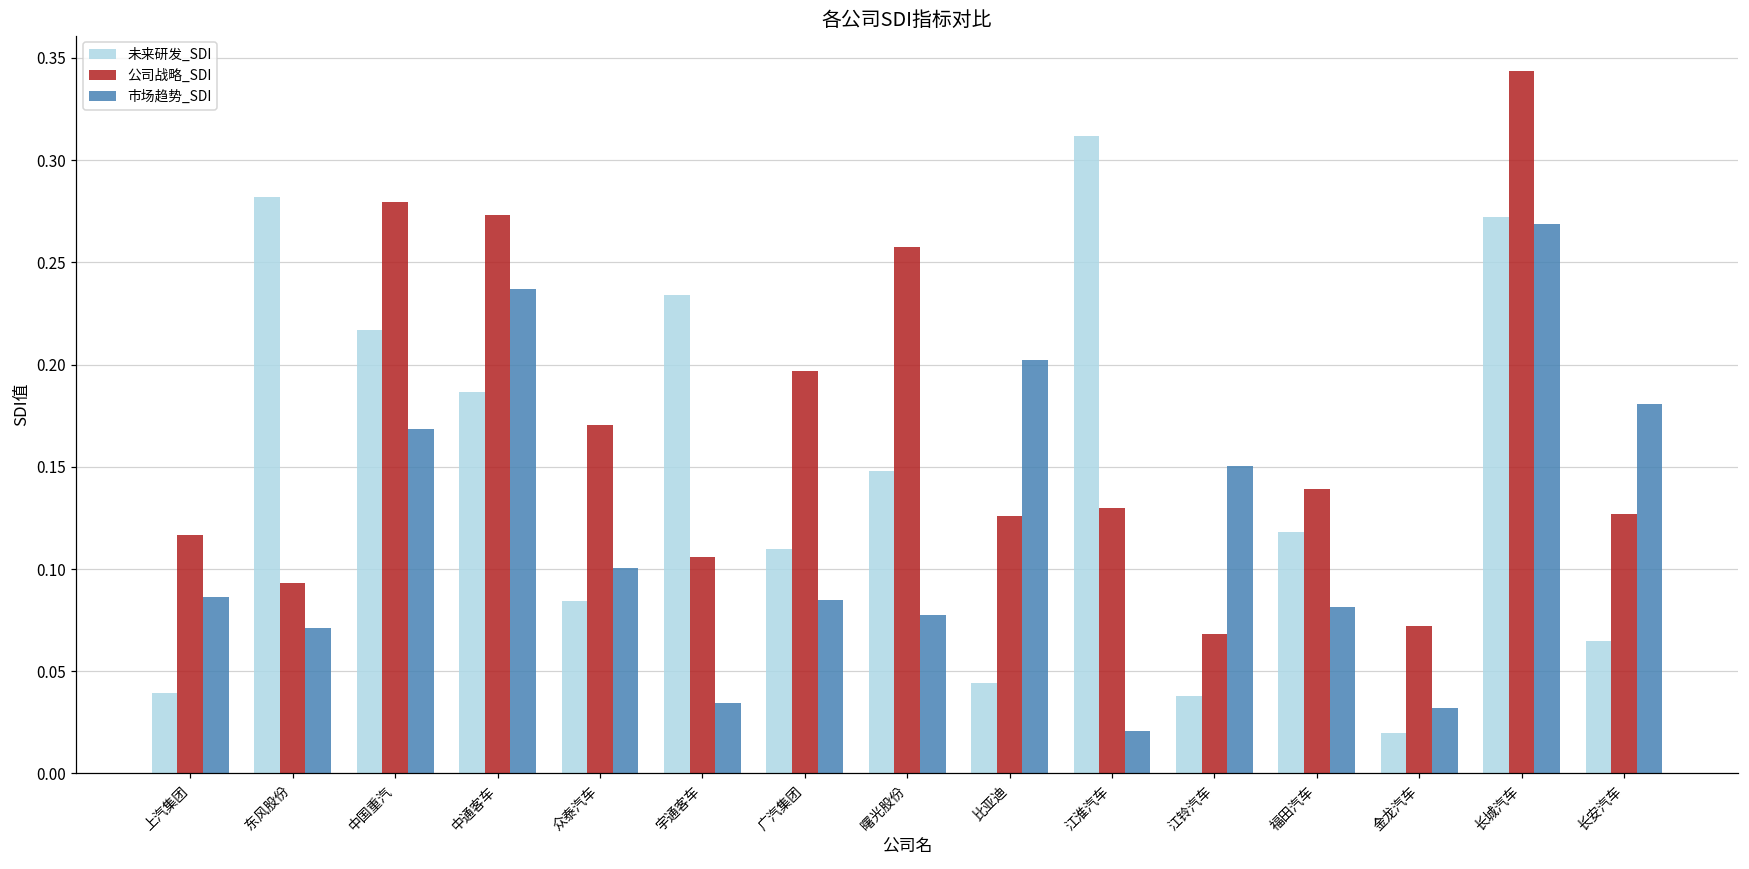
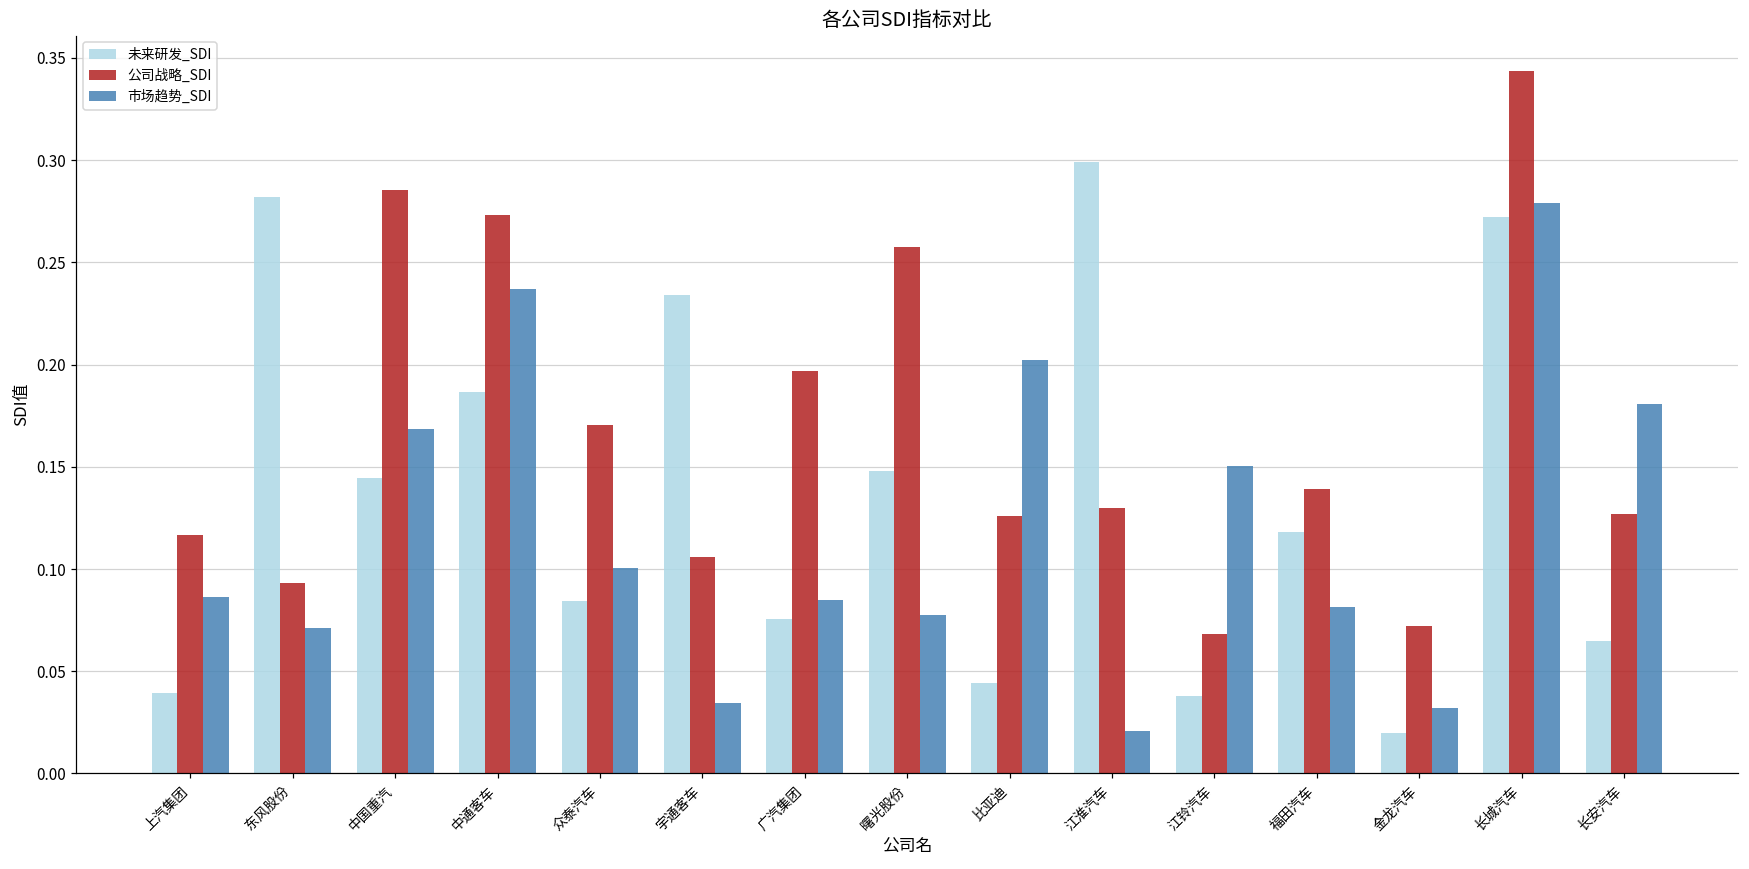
  {
    "未来研发_SDI": {
      "上汽集团": 0.039,
      "东风股份": 0.282,
-     "中国重汽": 0.217,
+     "中国重汽": 0.144,
      "中通客车": 0.186,
      "众泰汽车": 0.084,
      "宇通客车": 0.234,
-     "广汽集团": 0.110,
+     "广汽集团": 0.076,
      "曙光股份": 0.148,
      "比亚迪": 0.044,
-     "江淮汽车": 0.312,
+     "江淮汽车": 0.299,
      "江铃汽车": 0.038,
      "福田汽车": 0.118,
      "金龙汽车": 0.020,
      "长城汽车": 0.272,
      "长安汽车": 0.065
    },
    "公司战略_SDI": {
      "上汽集团": 0.117,
      "东风股份": 0.093,
-     "中国重汽": 0.280,
+     "中国重汽": 0.285,
      "中通客车": 0.273,
      "众泰汽车": 0.171,
      "宇通客车": 0.106,
      "广汽集团": 0.197,
      "曙光股份": 0.258,
      "比亚迪": 0.126,
      "江淮汽车": 0.130,
      "江铃汽车": 0.068,
      "福田汽车": 0.139,
      "金龙汽车": 0.072,
      "长城汽车": 0.344,
      "长安汽车": 0.127
    },
    "市场趋势_SDI": {
      "上汽集团": 0.086,
      "东风股份": 0.071,
      "中国重汽": 0.169,
      "中通客车": 0.237,
      "众泰汽车": 0.100,
      "宇通客车": 0.035,
      "广汽集团": 0.085,
      "曙光股份": 0.077,
      "比亚迪": 0.202,
      "江淮汽车": 0.021,
      "江铃汽车": 0.150,
      "福田汽车": 0.081,
      "金龙汽车": 0.032,
-     "长城汽车": 0.269,
+     "长城汽车": 0.279,
      "长安汽车": 0.181
    }
  }
